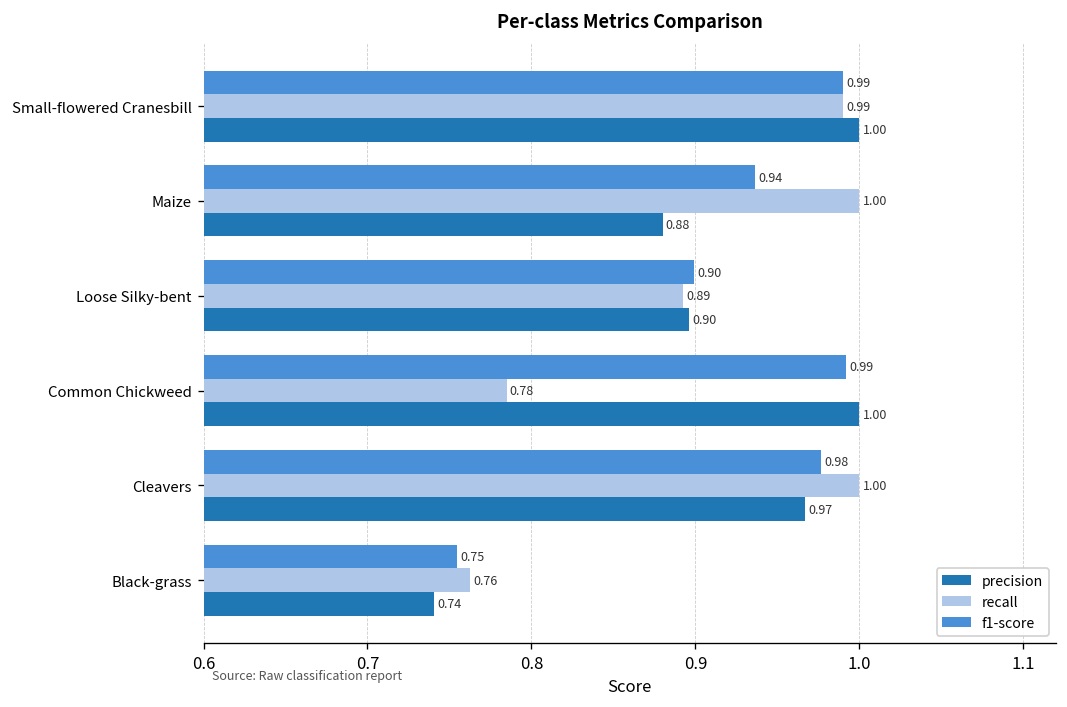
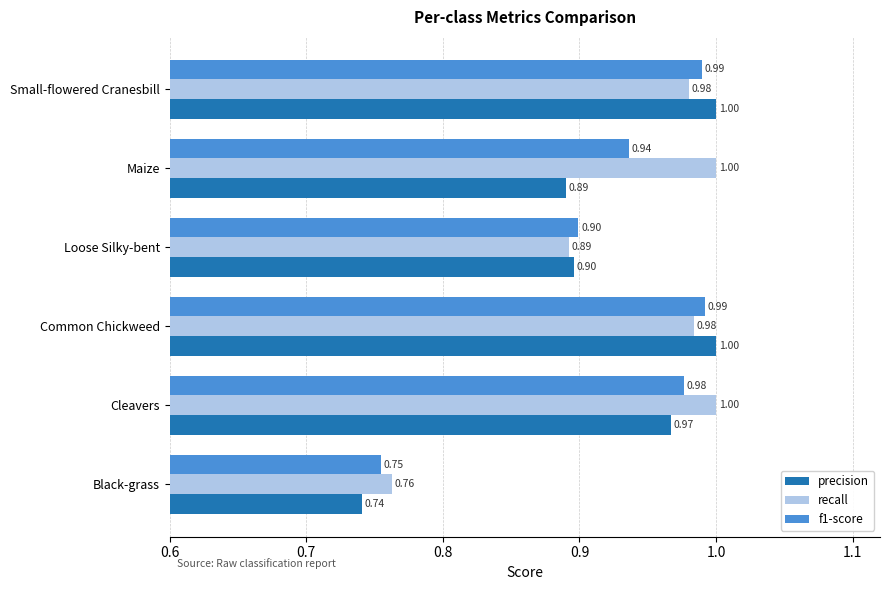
  {
    "precision": {
      "Small-flowered Cranesbill": 1.00,
-     "Maize": 0.88,
+     "Maize": 0.89,
      "Loose Silky-bent": 0.90,
      "Common Chickweed": 1.00,
      "Cleavers": 0.97,
      "Black-grass": 0.74
    },
    "recall": {
-     "Small-flowered Cranesbill": 0.99,
+     "Small-flowered Cranesbill": 0.98,
      "Maize": 1.00,
      "Loose Silky-bent": 0.89,
-     "Common Chickweed": 0.78,
+     "Common Chickweed": 0.98,
      "Cleavers": 1.00,
      "Black-grass": 0.76
    },
    "f1-score": {
      "Small-flowered Cranesbill": 0.99,
      "Maize": 0.94,
      "Loose Silky-bent": 0.90,
      "Common Chickweed": 0.99,
      "Cleavers": 0.98,
      "Black-grass": 0.75
    }
  }
